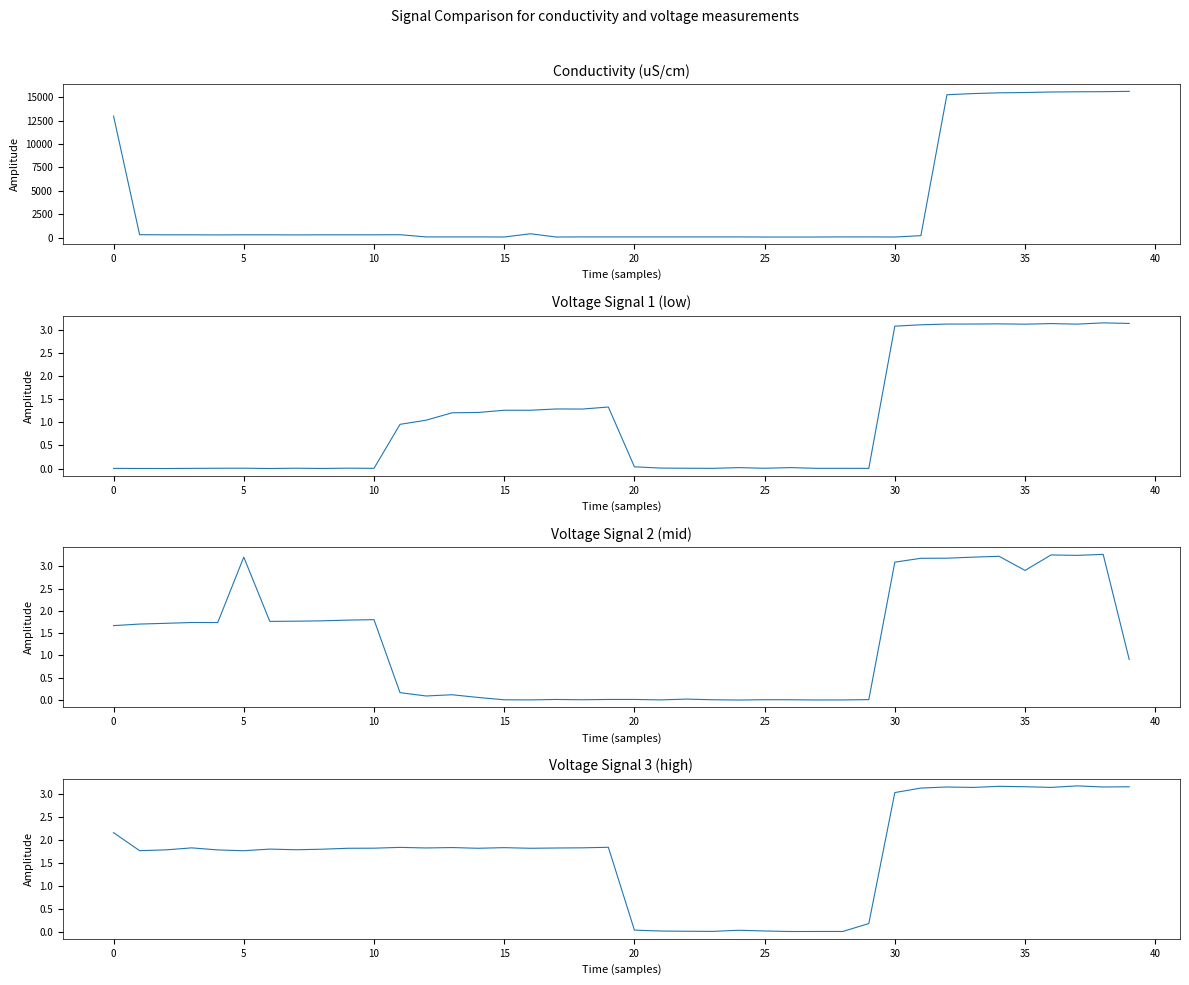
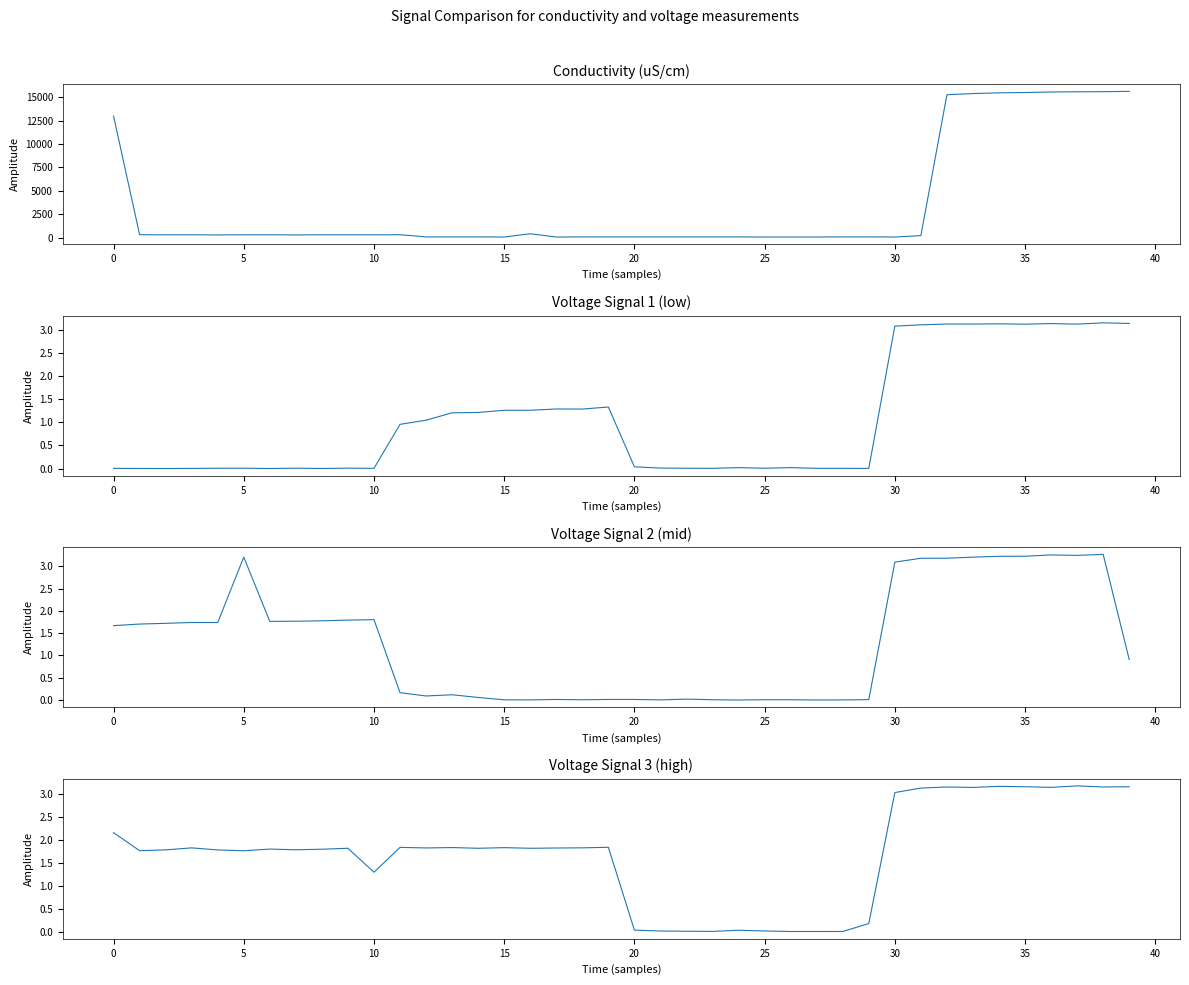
  {
    "Conductivity (uS/cm)": {
      "0": 13000,
      "5": 0,
      "10": 0,
      "15": 0,
      "20": 0,
      "25": 0,
      "30": 0,
      "35": 15000
    },
    "Voltage Signal 1 (low)": {
      "0": 0.0,
      "5": 0.0,
      "10": 0.0,
      "15": 1.3,
      "20": 0.0,
      "25": 0.0,
      "30": 3.1,
      "35": 3.1
    },
    "Voltage Signal 2 (mid)": {
      "0": 1.7,
      "5": 3.2,
      "10": 1.8,
      "15": 0.0,
      "20": 0.0,
      "25": 0.0,
      "30": 3.1,
-     "35": 2.9
+     "35": 3.2
    },
    "Voltage Signal 3 (high)": {
      "0": 2.2,
      "5": 1.8,
-     "10": 1.8,
+     "10": 1.3,
      "15": 1.8,
      "20": 0.0,
      "25": 0.0,
      "30": 3.0,
      "35": 3.1
    }
  }
